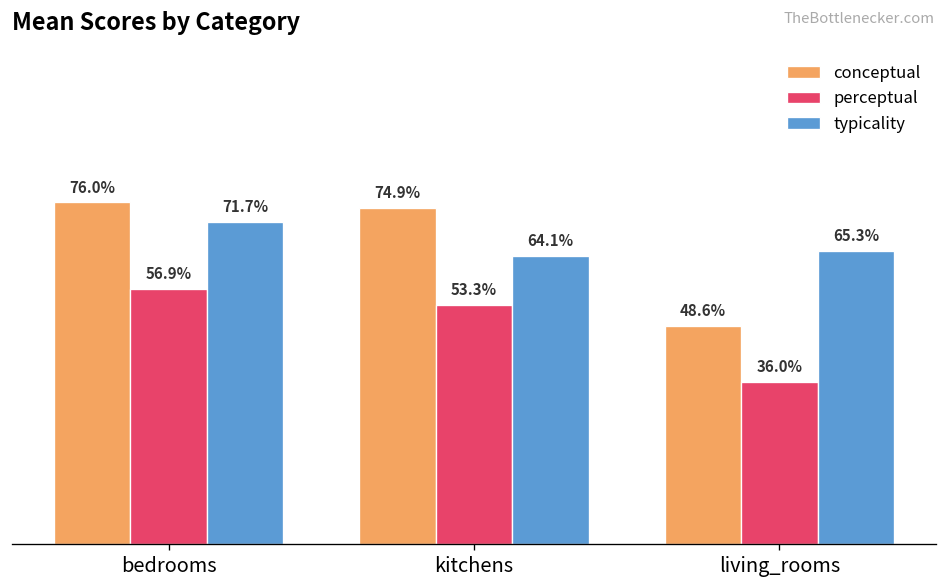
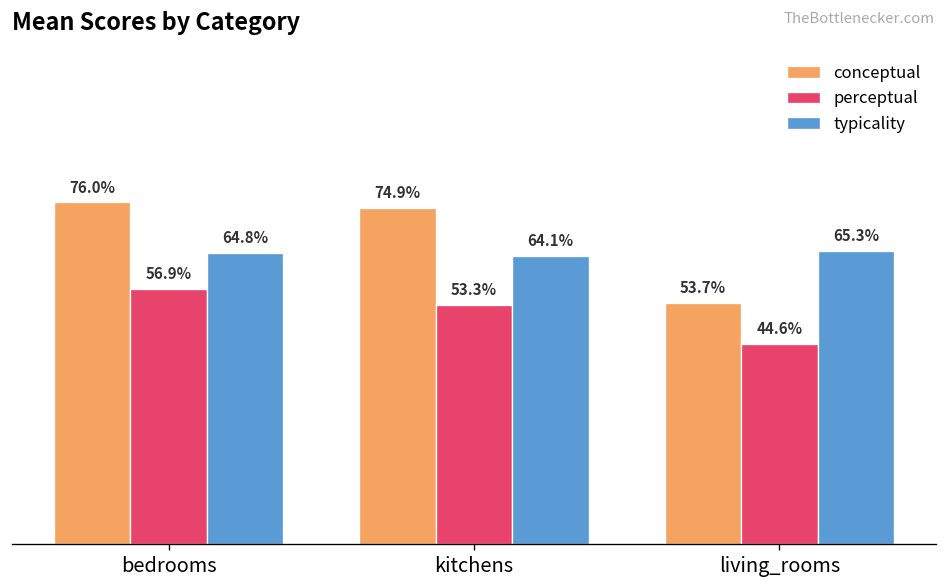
  {
    "conceptual": {
      "bedrooms": "76.0%",
      "kitchens": "74.9%",
-     "living_rooms": "48.6%"
+     "living_rooms": "53.7%"
    },
    "perceptual": {
      "bedrooms": "56.9%",
      "kitchens": "53.3%",
-     "living_rooms": "36.0%"
+     "living_rooms": "44.6%"
    },
    "typicality": {
-     "bedrooms": "71.7%",
+     "bedrooms": "64.8%",
      "kitchens": "64.1%",
      "living_rooms": "65.3%"
    }
  }
